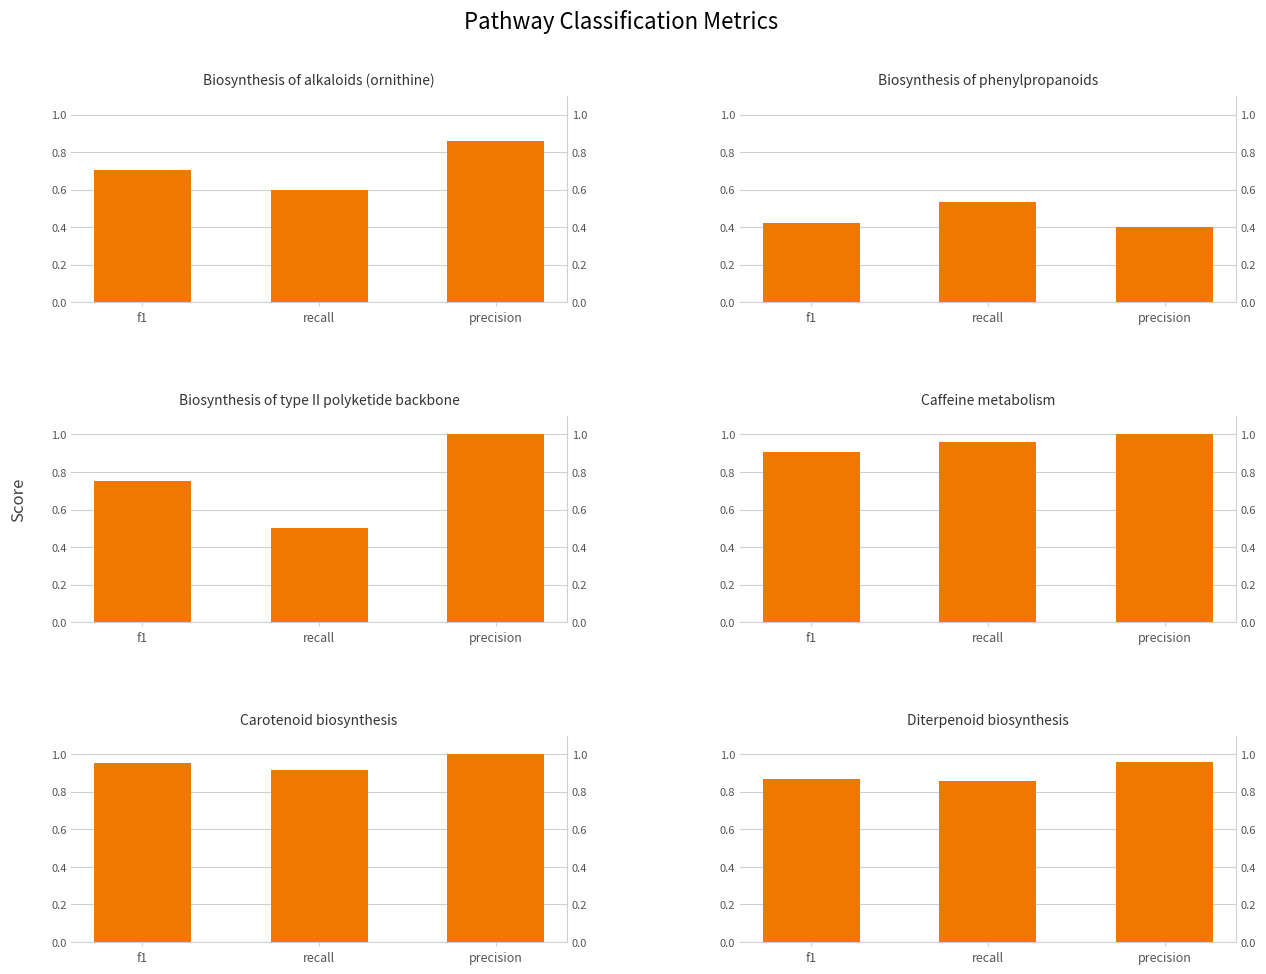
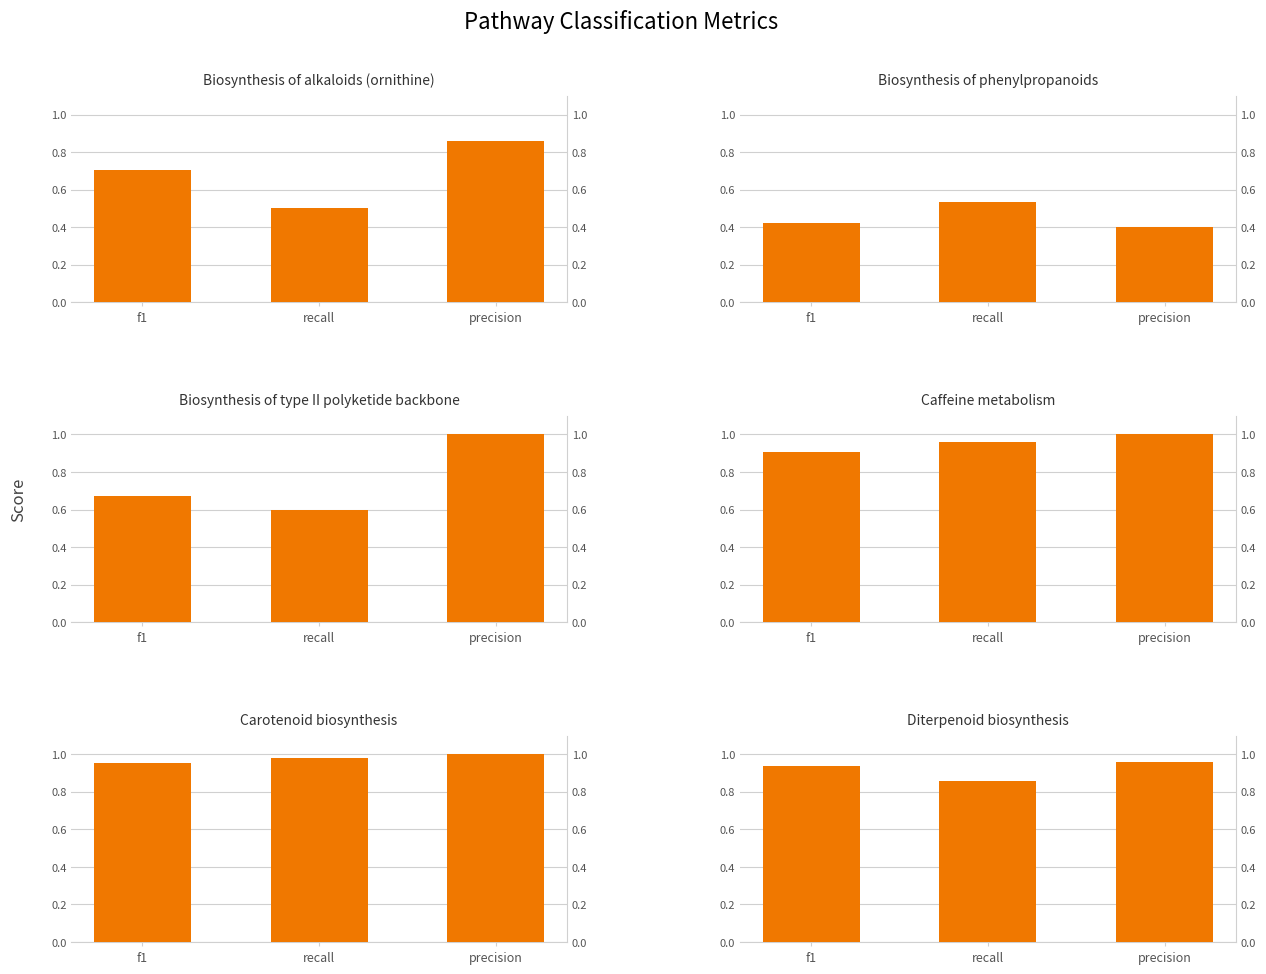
  {
    "Biosynthesis of alkaloids (ornithine)": {
      "f1": 0.7,
-     "recall": 0.6,
+     "recall": 0.5,
      "precision": 0.86
    },
    "Biosynthesis of phenylpropanoids": {
      "f1": 0.42,
      "recall": 0.53,
      "precision": 0.40
    },
    "Biosynthesis of type II polyketide backbone": {
-     "f1": 0.75,
-     "recall": 0.5,
+     "f1": 0.67,
+     "recall": 0.6,
      "precision": 1.00
    },
    "Caffeine metabolism": {
      "f1": 0.91,
      "recall": 0.96,
      "precision": 1.00
    },
    "Carotenoid biosynthesis": {
      "f1": 0.96,
-     "recall": 0.92,
+     "recall": 0.98,
      "precision": 1.00
    },
    "Diterpenoid biosynthesis": {
-     "f1": 0.87,
+     "f1": 0.94,
      "recall": 0.86,
      "precision": 0.96
    }
  }
